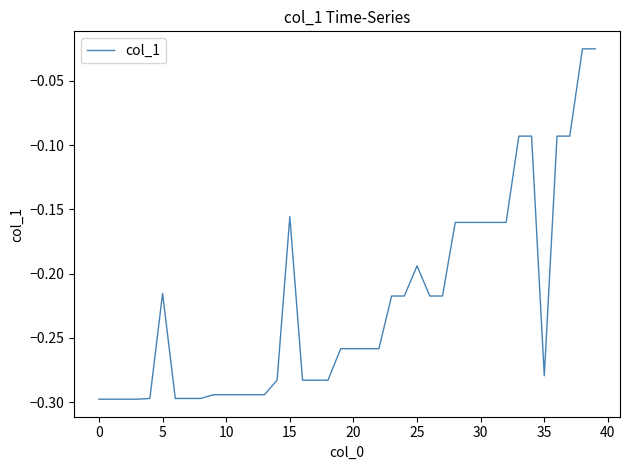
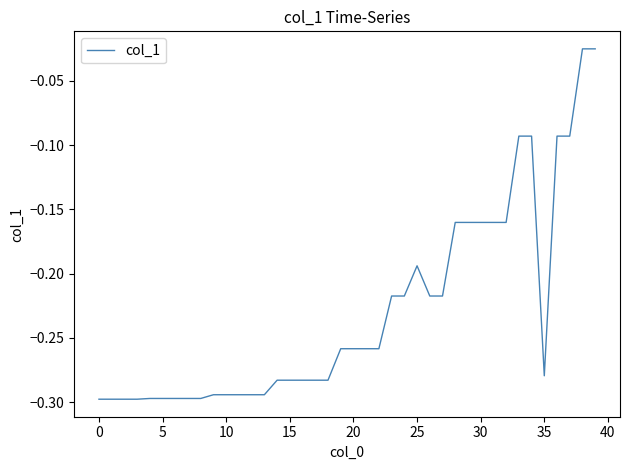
  {
    "0": -0.298,
-   "5": -0.215,
+   "5": -0.297,
    "10": -0.294,
-   "15": -0.156,
+   "15": -0.283,
    "20": -0.258,
    "25": -0.194,
    "30": -0.160,
    "35": -0.279
  }
